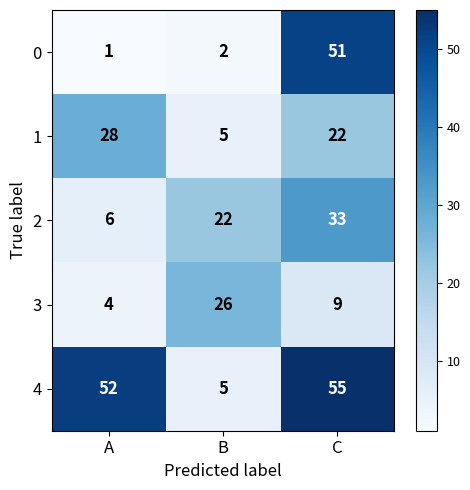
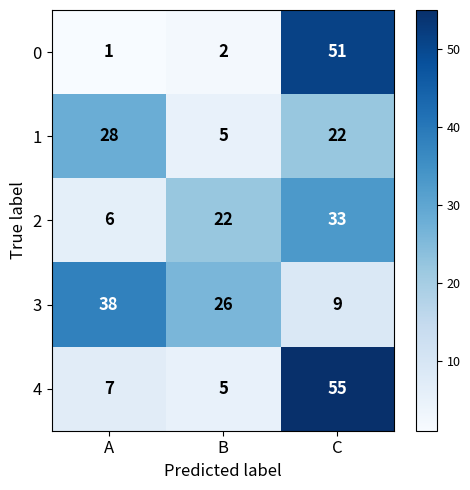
  {
    "0": {
      "A": 1,
      "B": 2,
      "C": 51
    },
    "1": {
      "A": 28,
      "B": 5,
      "C": 22
    },
    "2": {
      "A": 6,
      "B": 22,
      "C": 33
    },
    "3": {
-     "A": 4,
+     "A": 38,
      "B": 26,
      "C": 9
    },
    "4": {
-     "A": 52,
+     "A": 7,
      "B": 5,
      "C": 55
    }
  }
